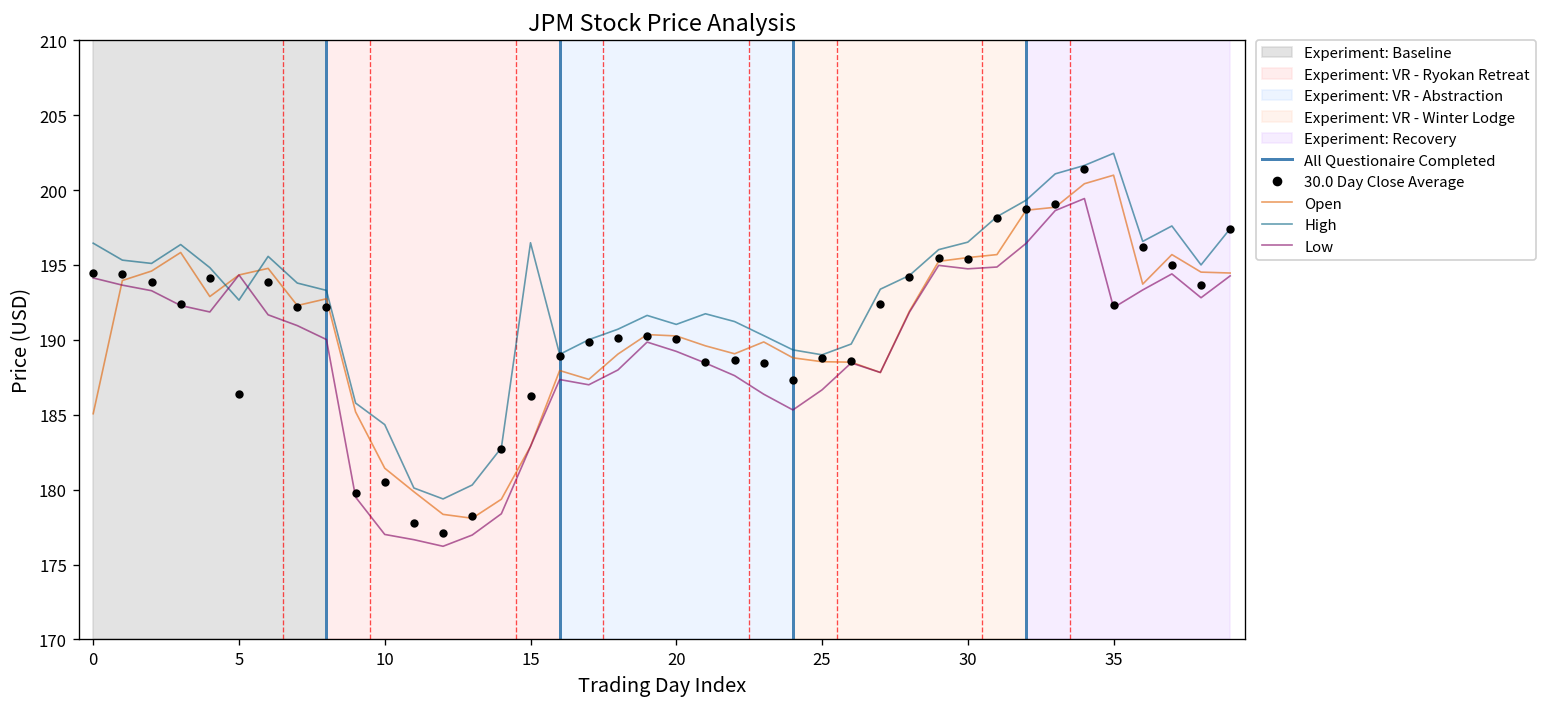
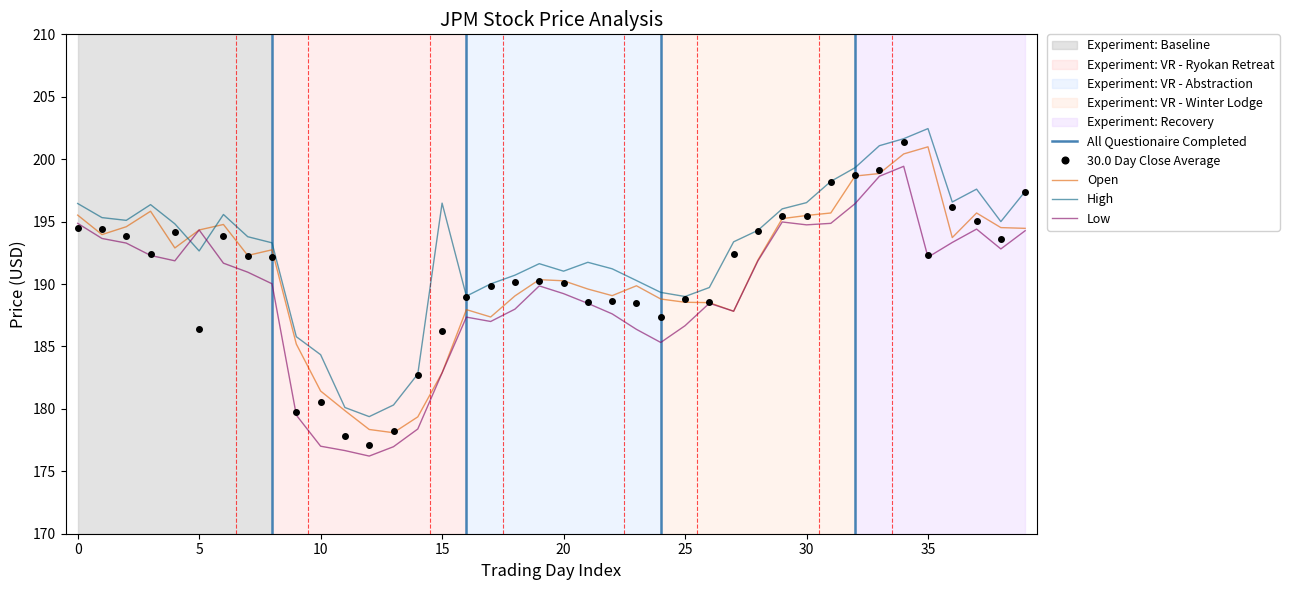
  {
    "30.0 Day Close Average": {
      "0": 194.5,
      "5": 186.4,
      "10": 180.5,
      "15": 186.3
    },
    "Open": {
-     "0": 185.1,
+     "0": 195.5,
      "10": 181.4,
      "25": 188.5,
      "35": 201.0
    },
    "High": {
      "0": 196.5,
      "5": 192.7,
      "10": 184.3,
      "15": 196.5,
      "20": 191.0,
      "30": 196.5,
      "35": 202.5
    },
    "Low": {
-     "0": 194.1,
+     "0": 194.9,
      "10": 177.0,
      "20": 189.2,
      "25": 186.7,
      "30": 194.7
    }
  }
